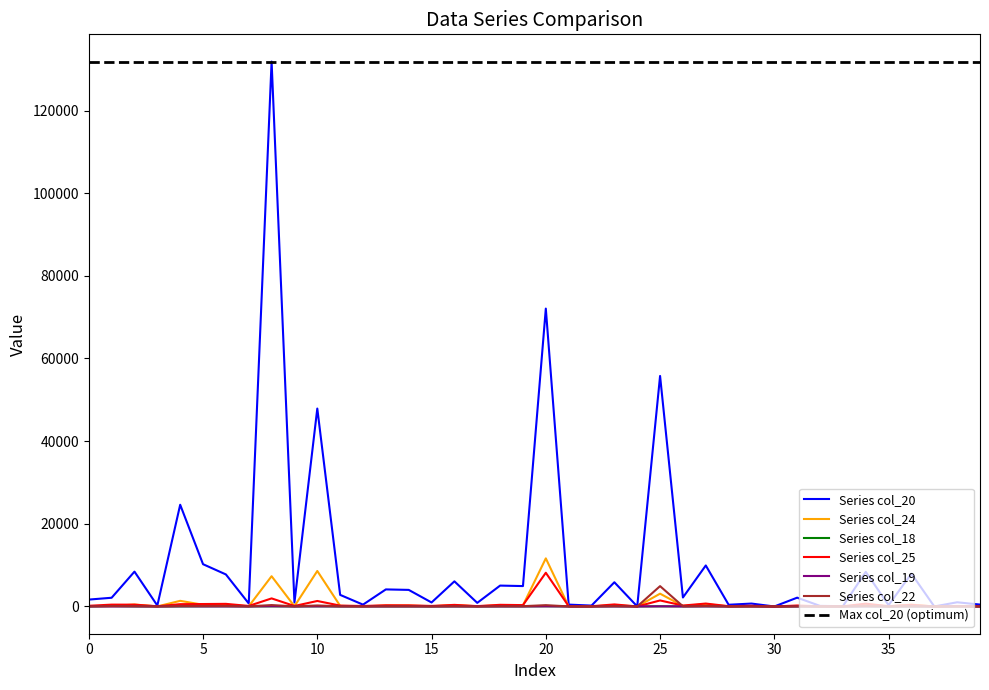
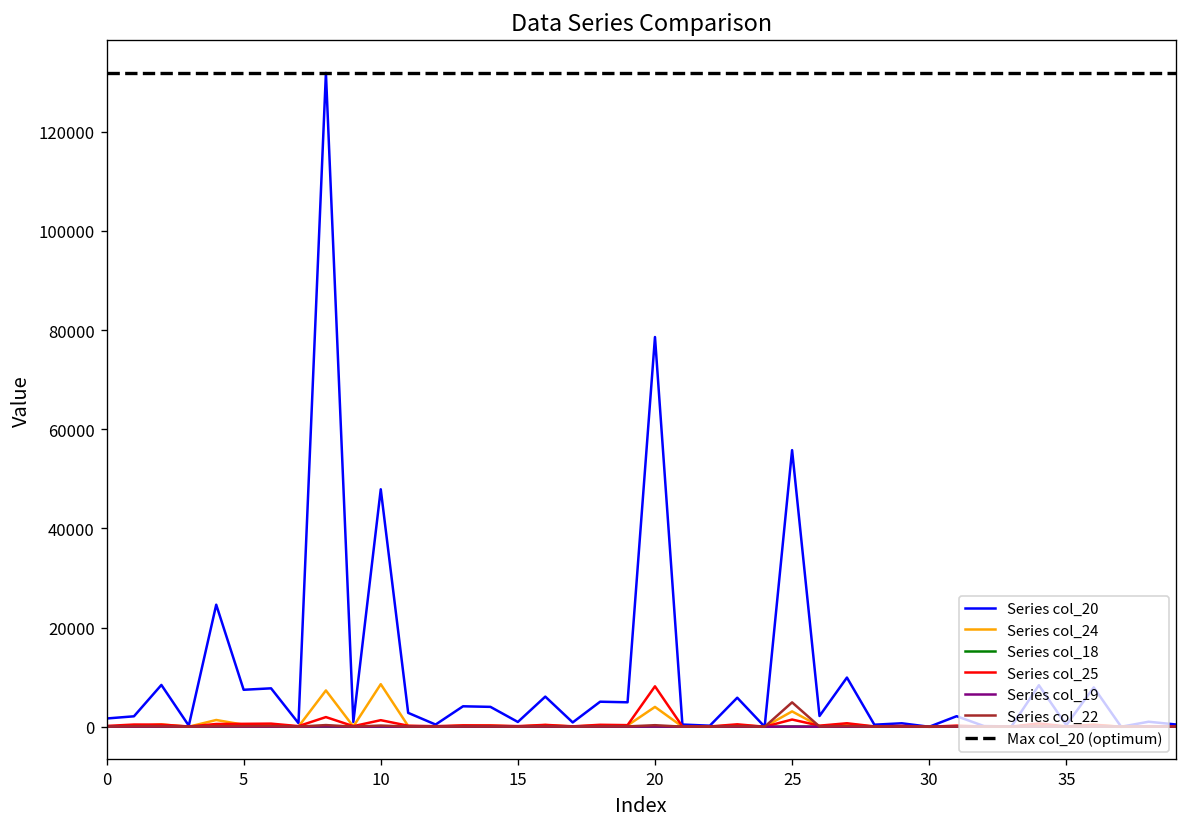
  {
    "Series col_20": {
      "0": 2000,
-     "5": 10000,
+     "5": 7000,
      "10": 48000,
      "15": 1000,
-     "20": 72000,
+     "20": 79000,
      "25": 56000
    },
    "Series col_24": {
      "10": 9000,
-     "20": 12000,
+     "20": 4000,
      "25": 3000
    },
    "Series col_19": {
      "25": 0
    },
    "Series col_25": {
      "10": 1000,
      "20": 8000,
      "25": 1000
    },
    "Series col_22": {
      "25": 5000
    }
  }
